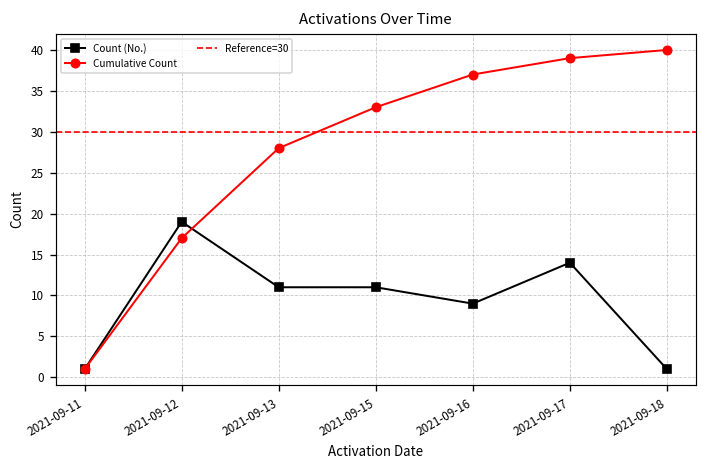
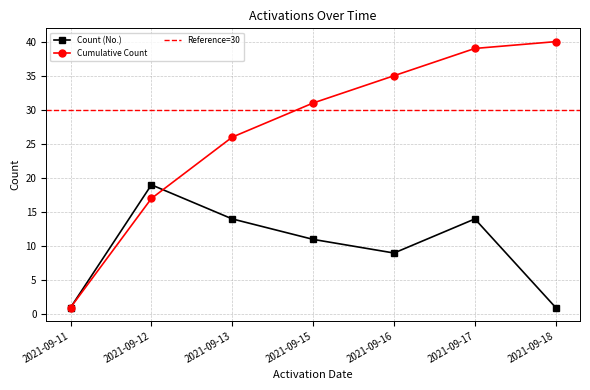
  {
    "Count (No.)": {
      "2021-09-12": 19,
-     "2021-09-13": 11,
+     "2021-09-13": 14,
      "2021-09-15": 11,
      "2021-09-16": 9,
      "2021-09-17": 14,
      "2021-09-18": 1
    },
    "Cumulative Count": {
      "2021-09-12": 17,
-     "2021-09-13": 28,
-     "2021-09-15": 33,
-     "2021-09-16": 37,
+     "2021-09-13": 26,
+     "2021-09-15": 31,
+     "2021-09-16": 35,
      "2021-09-17": 39,
      "2021-09-18": 40
    }
  }
